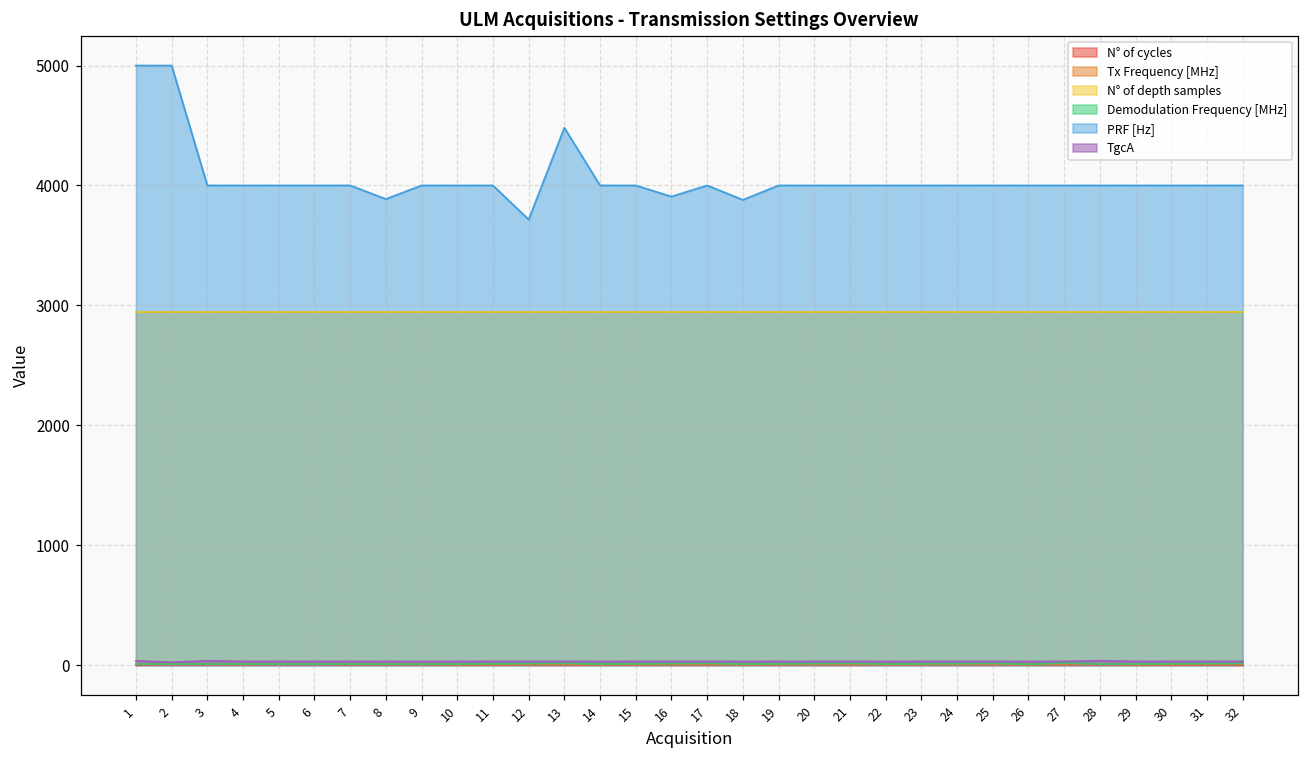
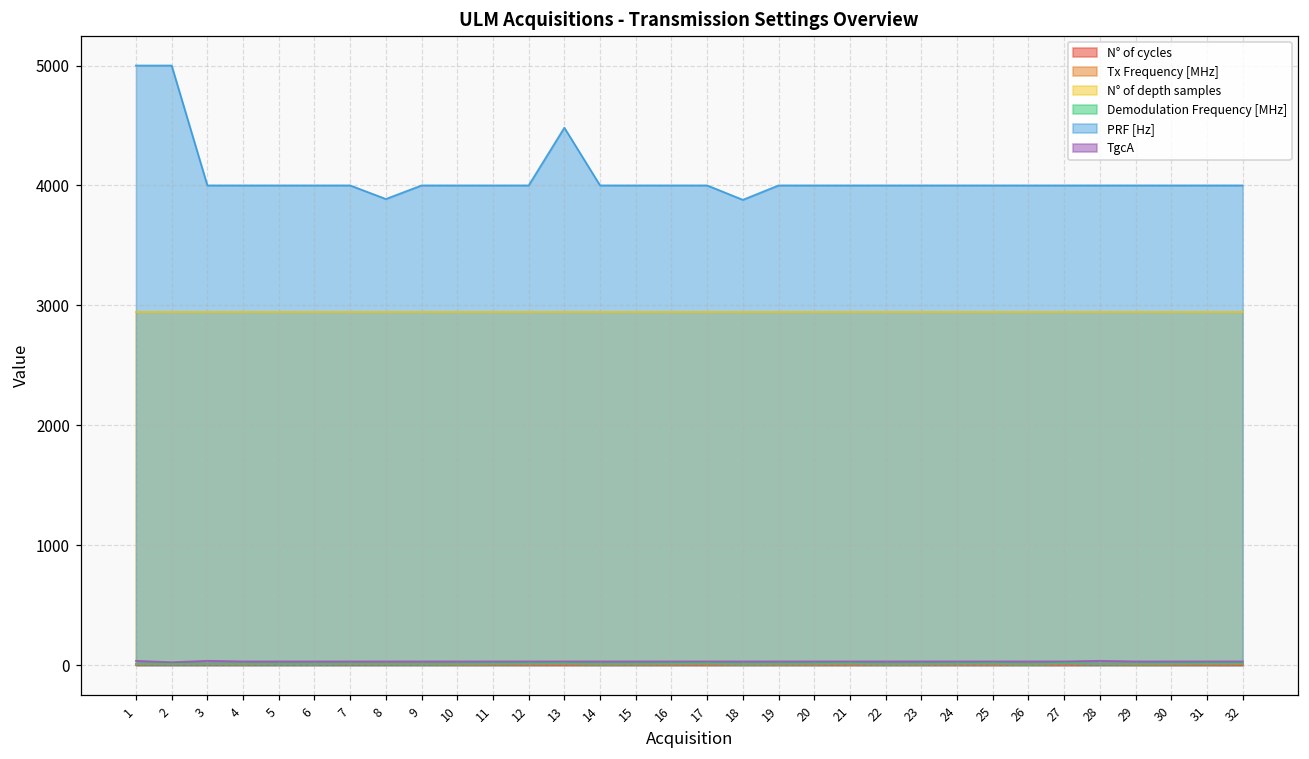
  {
    "PRF [Hz]": {
      "1": 5000,
      "2": 5000,
      "3": 4000,
      "4": 4000,
      "5": 4000,
      "6": 4000,
      "7": 4000,
      "8": 3890,
      "9": 4000,
      "10": 4000,
      "11": 4000,
-     "12": 3720,
+     "12": 4000,
      "13": 4480,
      "14": 4000,
      "15": 4000,
-     "16": 3910,
+     "16": 4000,
      "17": 4000,
      "18": 3880,
      "19": 4000,
      "20": 4000,
      "21": 4000,
      "22": 4000,
      "23": 4000,
      "24": 4000,
      "25": 4000,
      "26": 4000,
      "27": 4000,
      "28": 4000,
      "29": 4000,
      "30": 4000,
      "31": 4000,
      "32": 4000
    },
    "TgcA": {
      "1": 40,
      "3": 40,
      "26": 30,
      "28": 40
    }
  }
